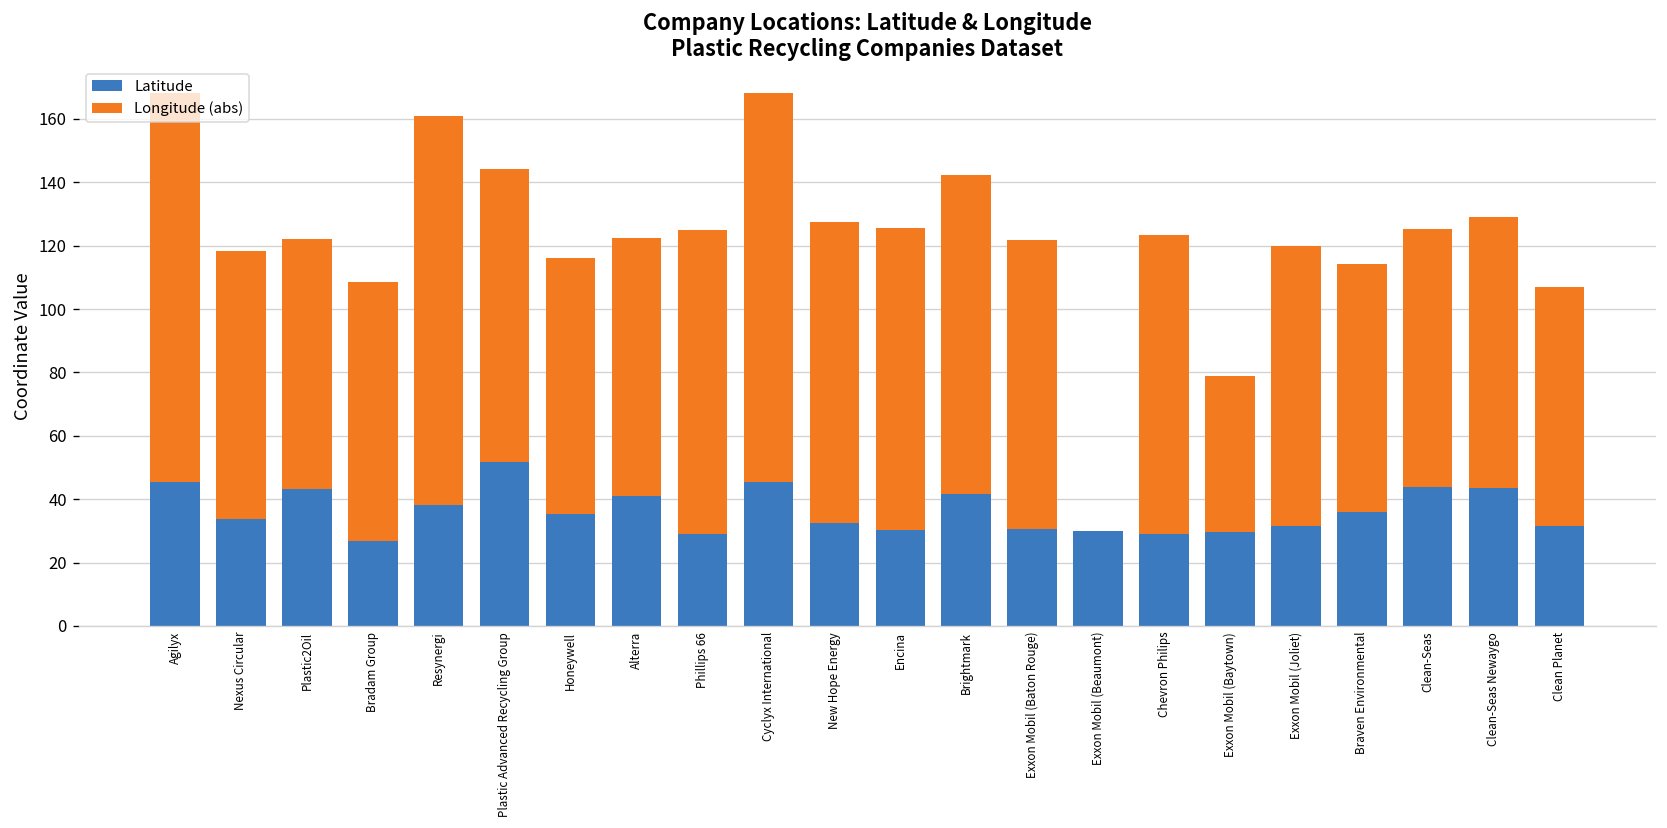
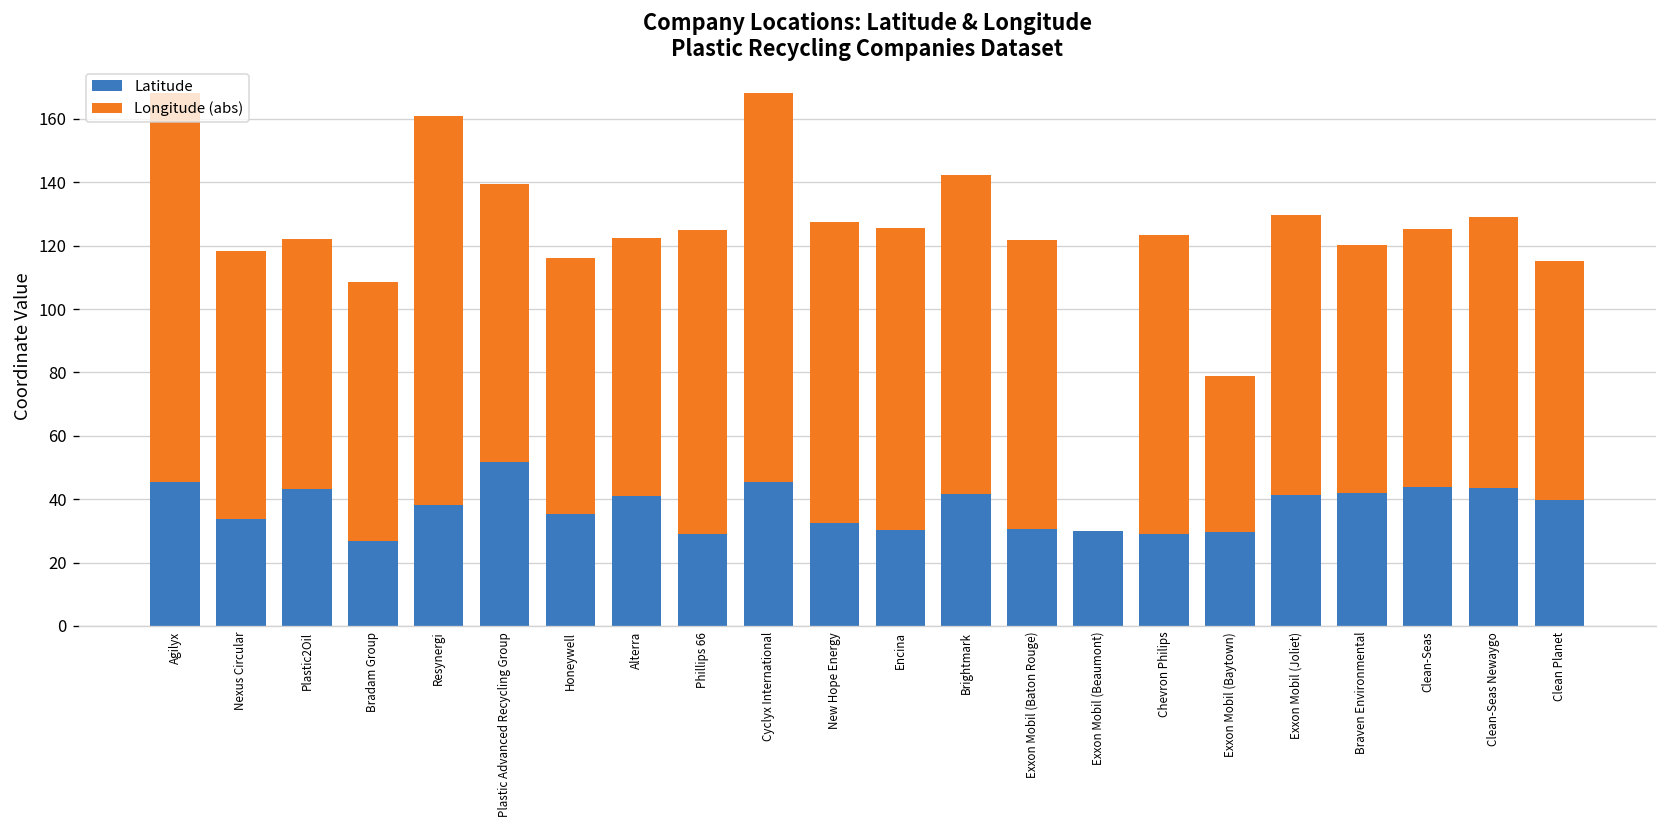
  {
    "Latitude": {
      "Agilyx": 45,
      "Nexus Circular": 34,
      "Plastic2Oil": 43,
      "Bradam Group": 27,
      "Resynergi": 38,
      "Plastic Advanced Recycling Group": 52,
      "Honeywell": 35,
      "Alterra": 41,
      "Phillips 66": 29,
      "Cyclyx International": 45,
      "New Hope Energy": 32,
      "Encina": 30,
      "Brightmark": 42,
      "Exxon Mobil (Baton Rouge)": 31,
      "Exxon Mobil (Beaumont)": 30,
      "Chevron Philips": 29,
      "Exxon Mobil (Baytown)": 30,
-     "Exxon Mobil (Joliet)": 32,
-     "Braven Environmental": 36,
+     "Exxon Mobil (Joliet)": 41,
+     "Braven Environmental": 42,
      "Clean-Seas": 44,
      "Clean-Seas Newaygo": 43,
-     "Clean Planet": 32
+     "Clean Planet": 40
    },
    "Longitude (abs)": {
      "Nexus Circular": 85,
      "Plastic2Oil": 79,
      "Bradam Group": 82,
      "Resynergi": 123,
-     "Plastic Advanced Recycling Group": 93,
+     "Plastic Advanced Recycling Group": 88,
      "Honeywell": 81,
      "Alterra": 81,
      "Phillips 66": 96,
      "Cyclyx International": 123,
      "New Hope Energy": 95,
      "Encina": 95,
      "Brightmark": 101,
      "Exxon Mobil (Baton Rouge)": 91,
      "Exxon Mobil (Beaumont)": 0,
      "Chevron Philips": 94,
      "Exxon Mobil (Baytown)": 49,
      "Exxon Mobil (Joliet)": 88,
      "Braven Environmental": 78,
      "Clean-Seas": 81,
      "Clean-Seas Newaygo": 86,
      "Clean Planet": 75
    }
  }
